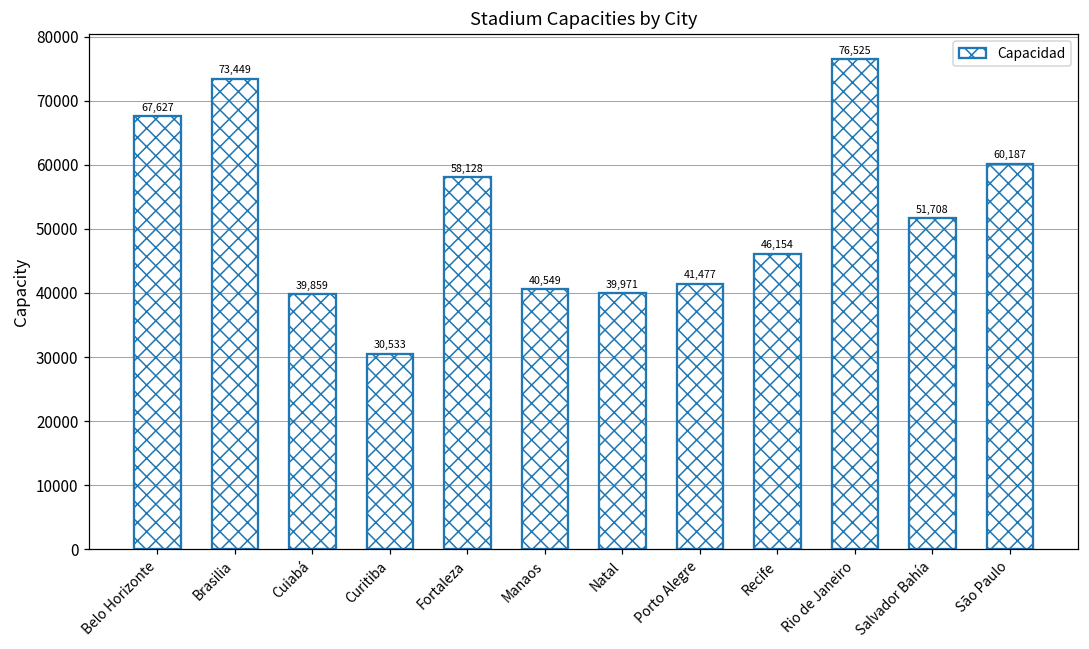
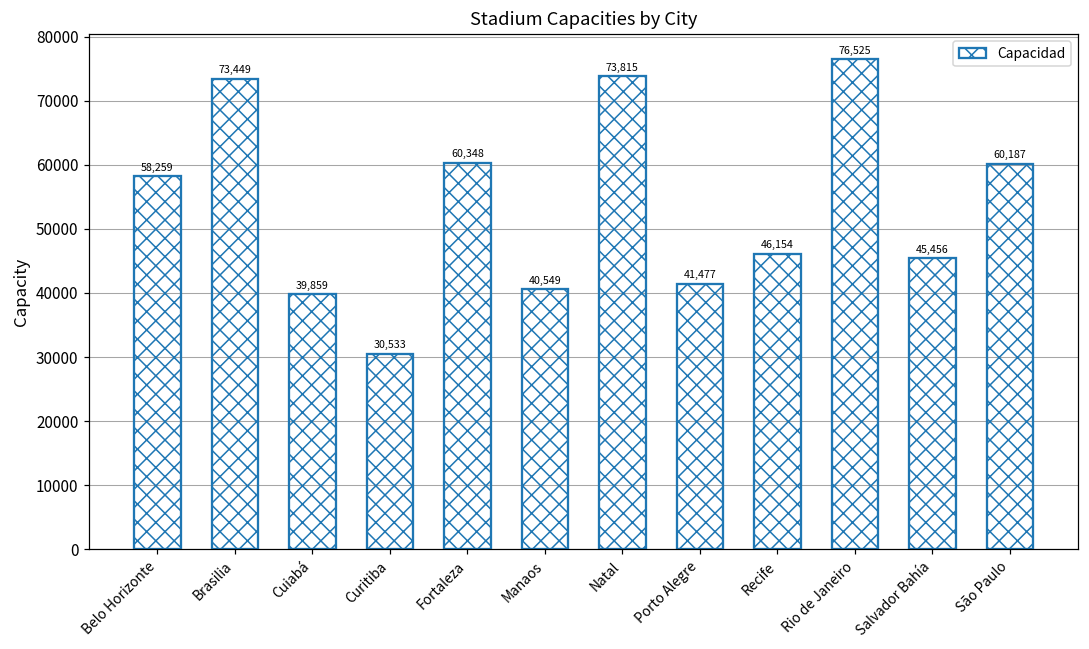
  {
-   "Belo Horizonte": "67,627",
+   "Belo Horizonte": "58,259",
    "Brasilia": "73,449",
    "Cuiabá": "39,859",
    "Curitiba": "30,533",
-   "Fortaleza": "58,128",
+   "Fortaleza": "60,348",
    "Manaos": "40,549",
-   "Natal": "39,971",
+   "Natal": "73,815",
    "Porto Alegre": "41,477",
    "Recife": "46,154",
    "Rio de Janeiro": "76,525",
-   "Salvador Bahía": "51,708",
+   "Salvador Bahía": "45,456",
    "São Paulo": "60,187"
  }
